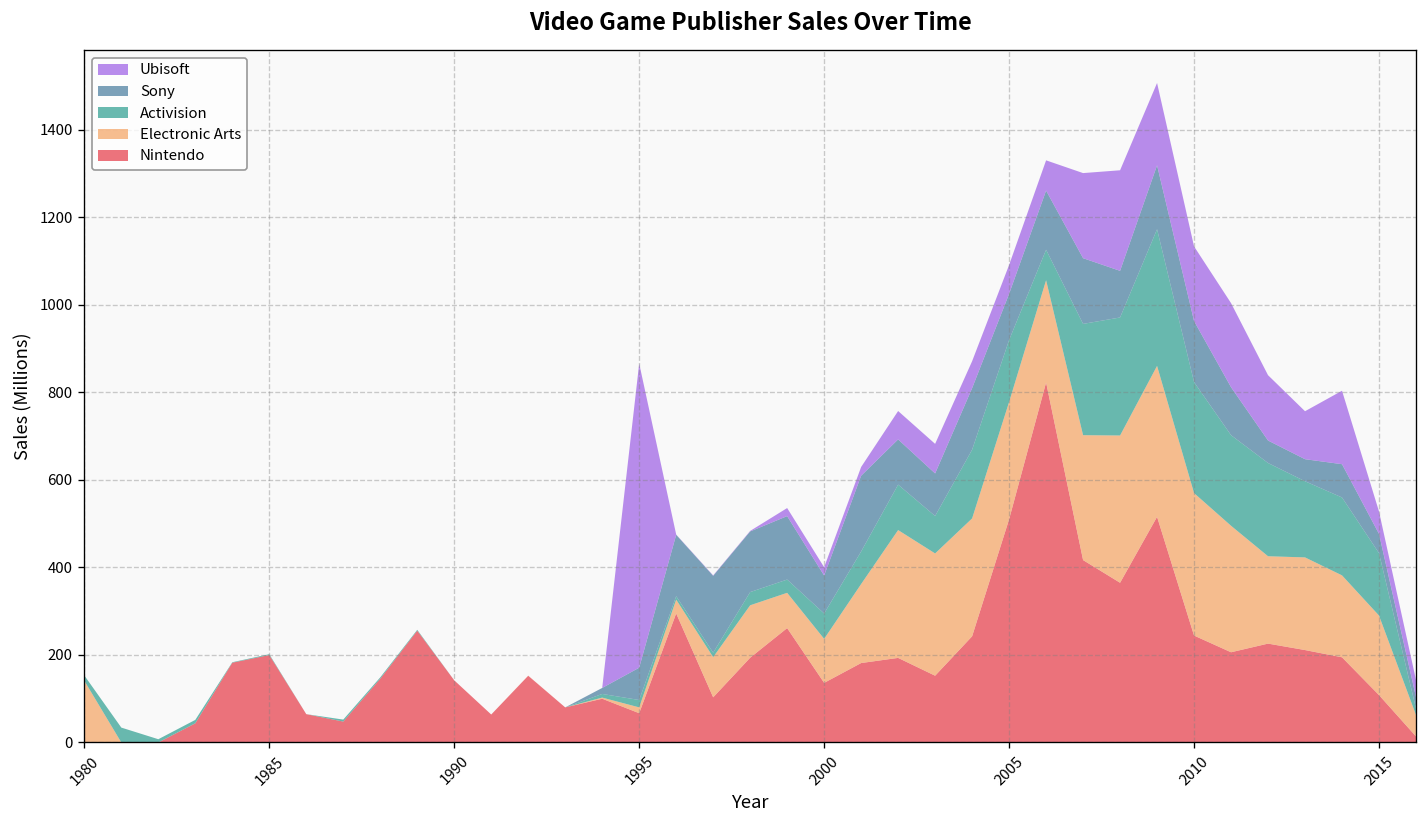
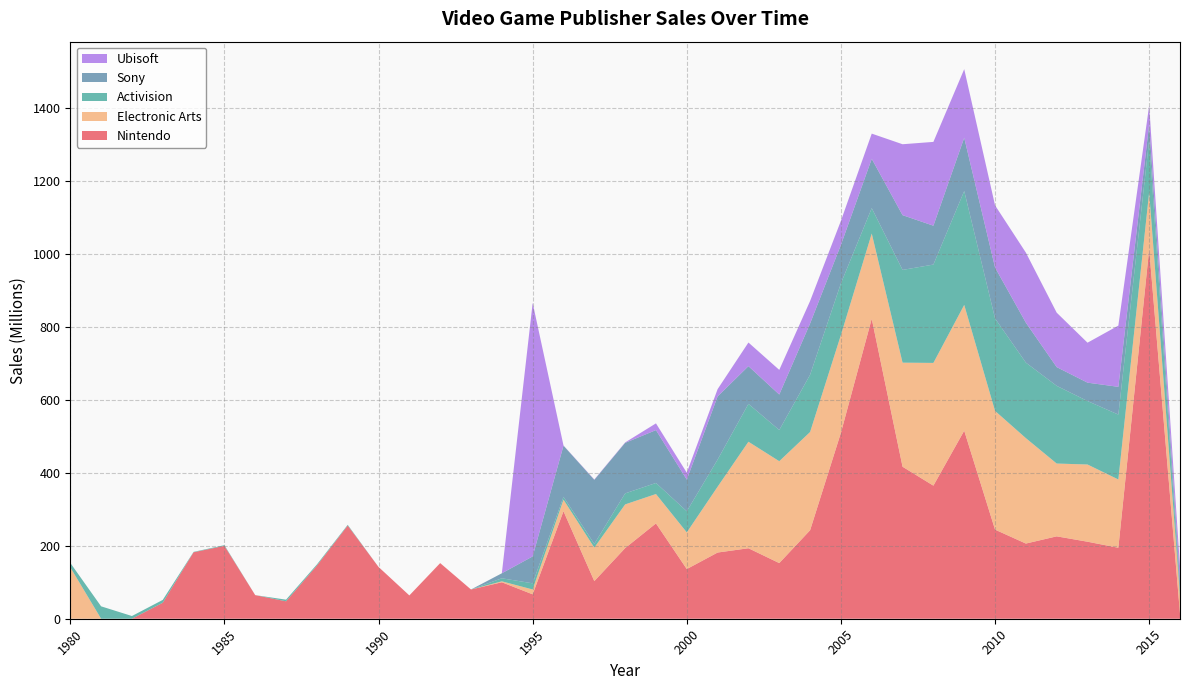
  {
    "Nintendo": {
      "1980": 0,
      "1995": 70,
      "2000": 140,
      "2005": 510,
      "2010": 240,
-     "2015": 110
+     "2015": 1010
    },
    "Electronic Arts": {
      "1980": 140,
      "1995": 10,
      "2000": 100,
      "2005": 270,
      "2010": 330,
-     "2015": 180
+     "2015": 160
    },
    "Ubisoft": {
      "1995": 700,
      "2000": 20,
      "2005": 70,
      "2010": 170,
      "2015": 50
    }
  }
